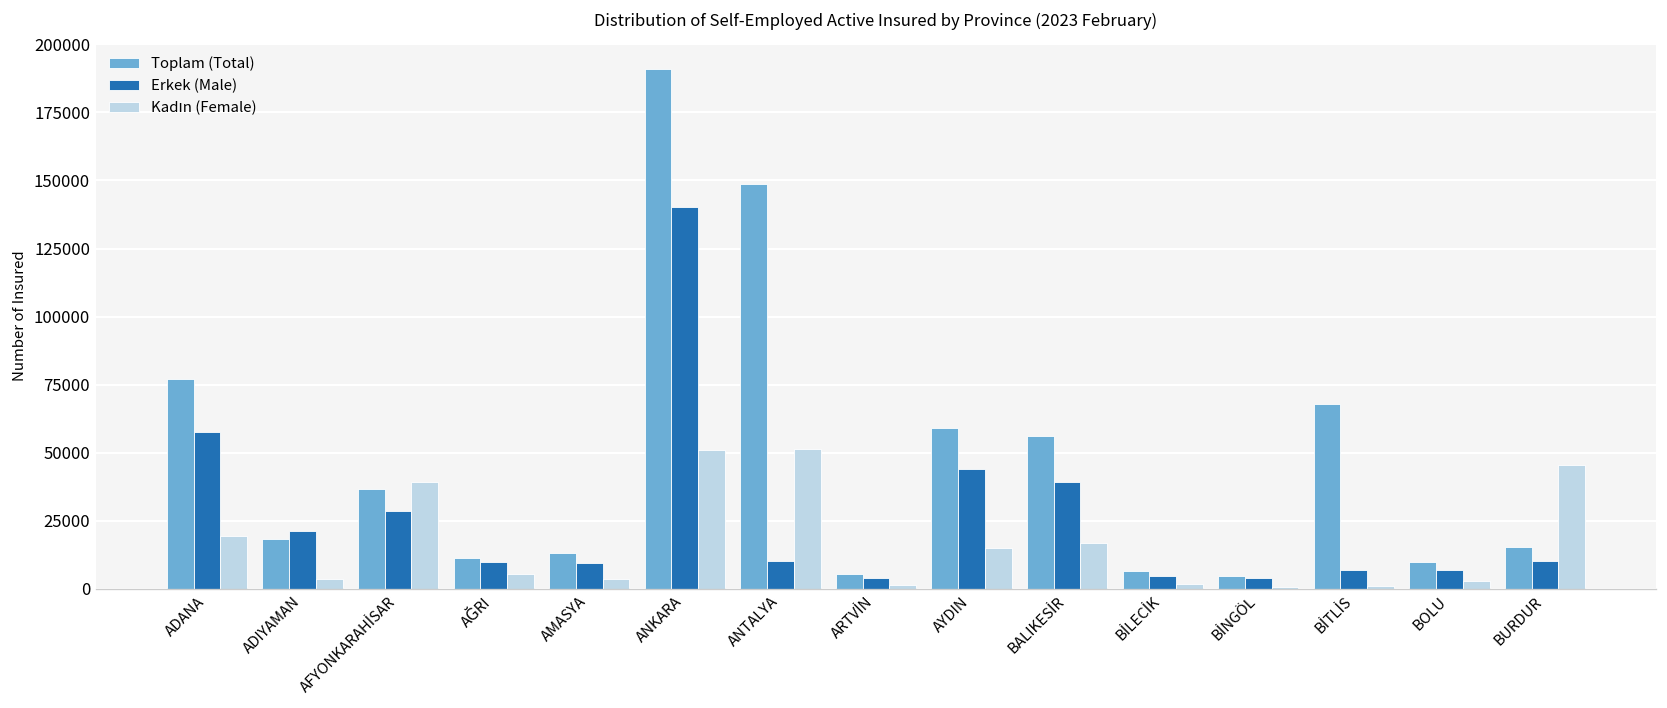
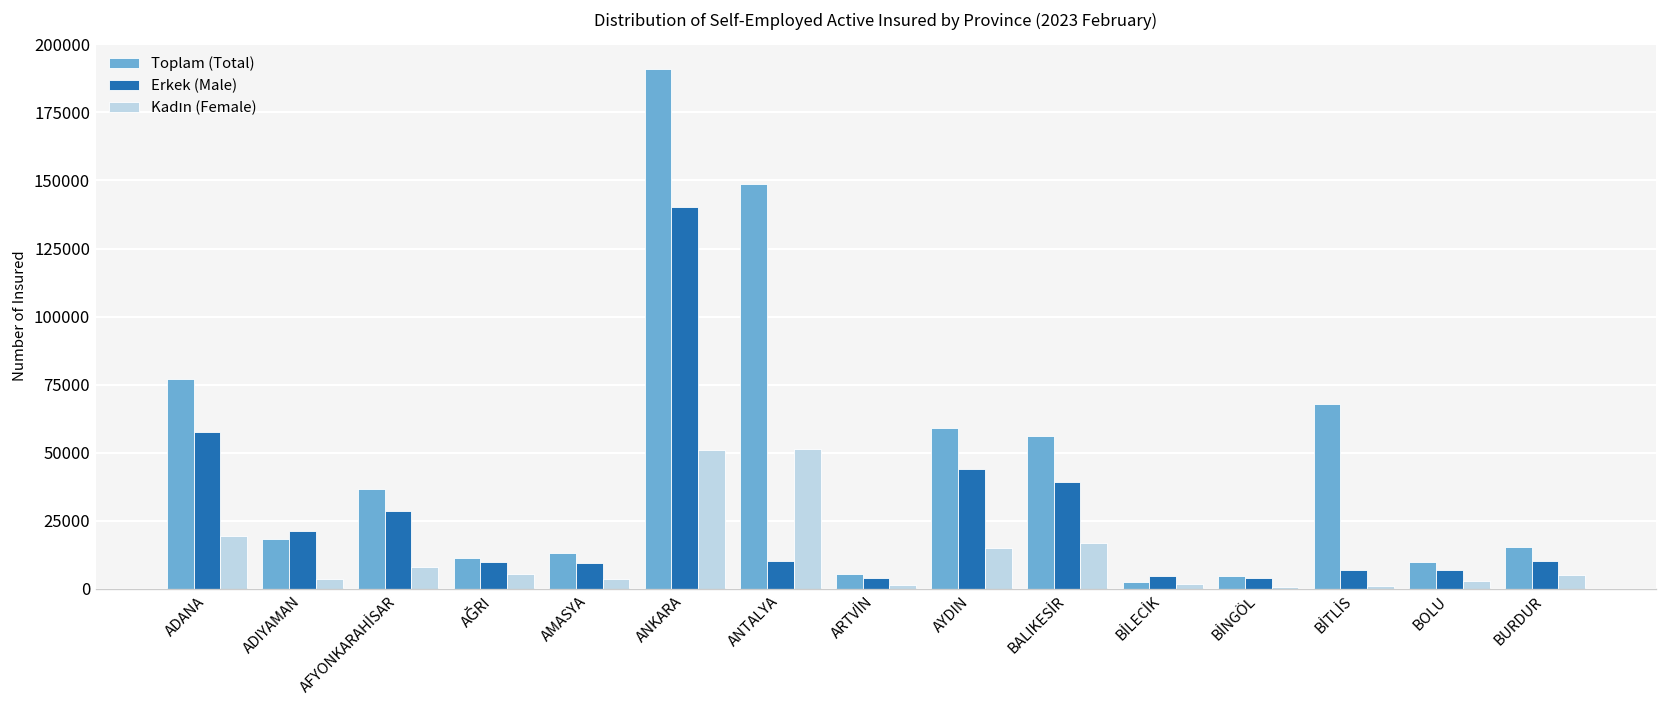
  {
    "Toplam (Total)": {
      "ADANA": 77000,
      "ADIYAMAN": 18000,
      "AFYONKARAHİSAR": 37000,
      "AĞRI": 11000,
      "AMASYA": 13000,
      "ANKARA": 191000,
      "ANTALYA": 149000,
      "ARTVİN": 5000,
      "AYDIN": 59000,
      "BALIKESİR": 56000,
-     "BİLECİK": 7000,
+     "BİLECİK": 3000,
      "BİNGÖL": 5000,
      "BİTLİS": 68000,
      "BOLU": 10000,
      "BURDUR": 16000
    },
    "Erkek (Male)": {
      "ADANA": 58000,
      "ADIYAMAN": 21000,
      "AFYONKARAHİSAR": 29000,
      "AĞRI": 10000,
      "AMASYA": 10000,
      "ANKARA": 140000,
      "ANTALYA": 10000,
      "ARTVİN": 4000,
      "AYDIN": 44000,
      "BALIKESİR": 39000,
      "BİLECİK": 5000,
      "BİNGÖL": 4000,
      "BİTLİS": 7000,
      "BOLU": 7000,
      "BURDUR": 10000
    },
    "Kadın (Female)": {
      "ADANA": 20000,
      "ADIYAMAN": 3000,
-     "AFYONKARAHİSAR": 39000,
+     "AFYONKARAHİSAR": 8000,
      "AĞRI": 6000,
      "AMASYA": 4000,
      "ANKARA": 51000,
      "ANTALYA": 51000,
      "ARTVİN": 1000,
      "AYDIN": 15000,
      "BALIKESİR": 17000,
      "BİLECİK": 2000,
      "BOLU": 3000,
-     "BURDUR": 45000
+     "BURDUR": 5000
    }
  }
